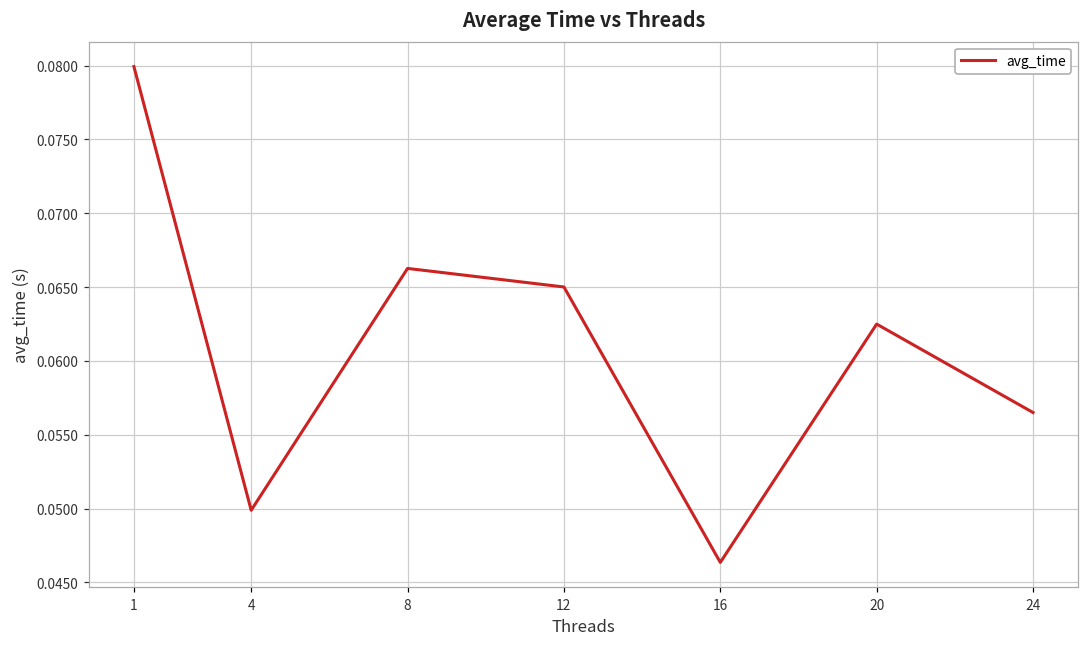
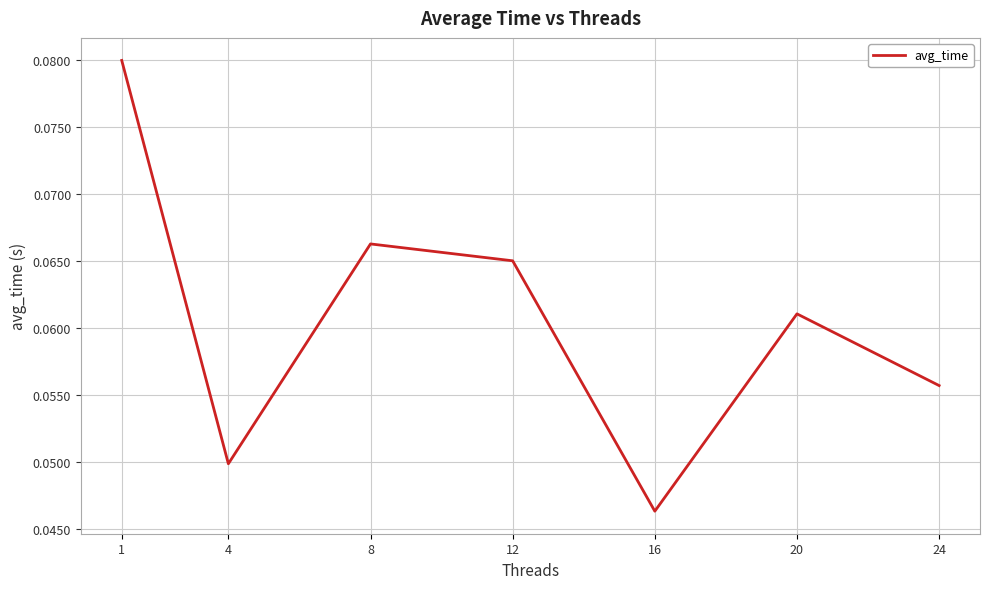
  {
    "1": 0.0799,
    "4": 0.0499,
    "8": 0.0663,
    "12": 0.0650,
    "16": 0.0464,
-   "20": 0.0625,
-   "24": 0.0565
+   "20": 0.0611,
+   "24": 0.0557
  }
